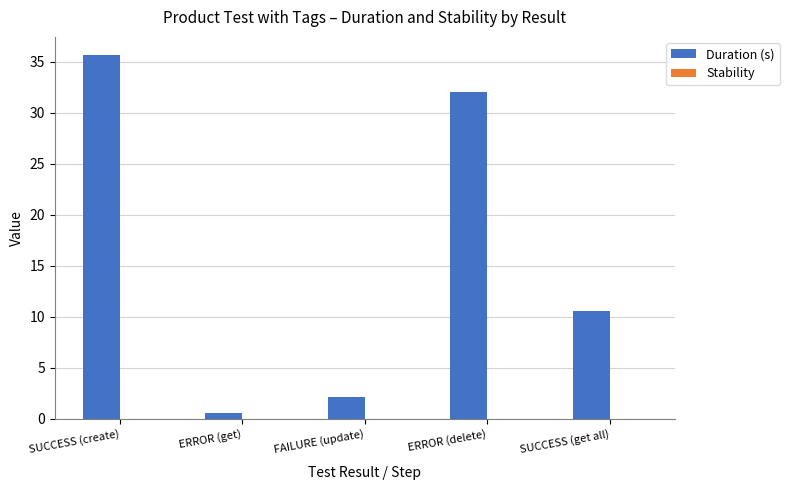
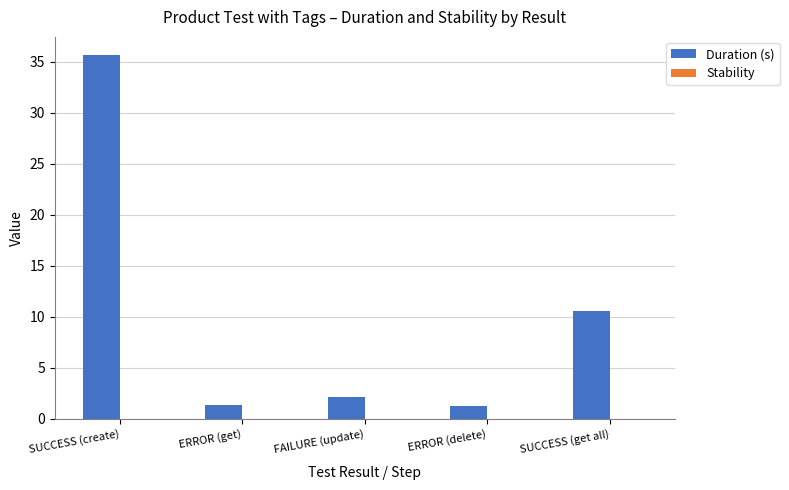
  {
    "Duration (s)": {
      "SUCCESS (create)": 35.7,
-     "ERROR (get)": 0.5,
+     "ERROR (get)": 1.3,
      "FAILURE (update)": 2.1,
-     "ERROR (delete)": 32.0,
+     "ERROR (delete)": 1.2,
      "SUCCESS (get all)": 10.6
    },
    "Stability": {
      "SUCCESS (create)": 0.0,
      "ERROR (get)": 0.0,
      "FAILURE (update)": 0.0,
      "ERROR (delete)": 0.0,
      "SUCCESS (get all)": 0.0
    }
  }
